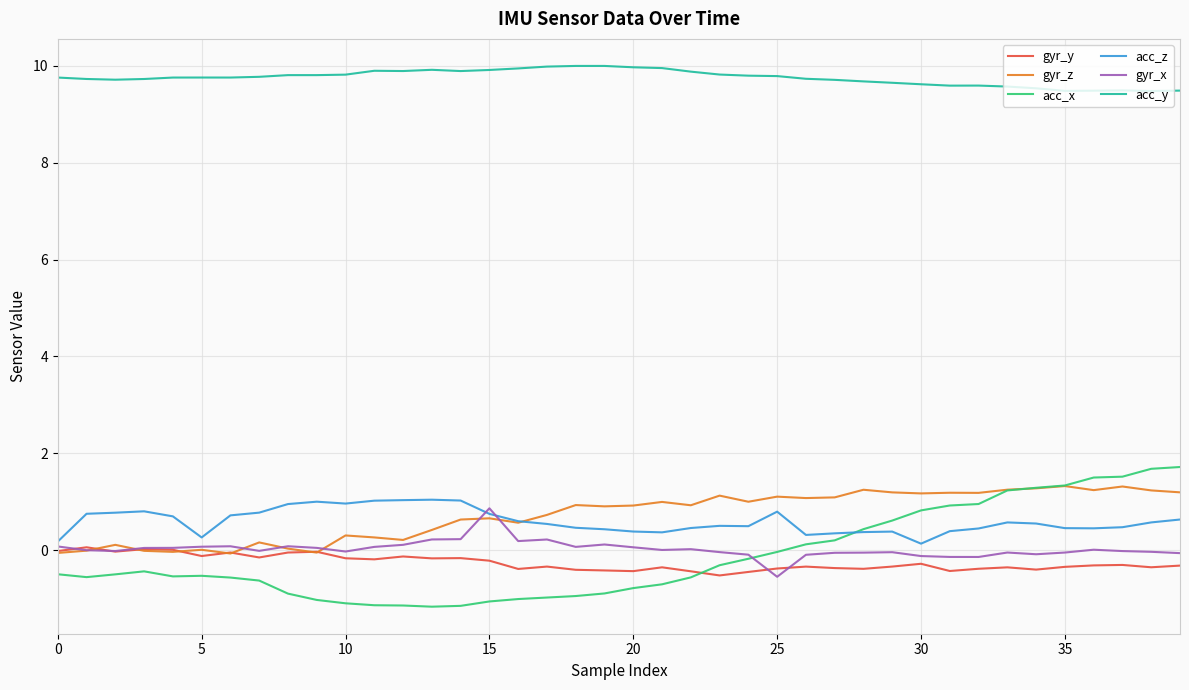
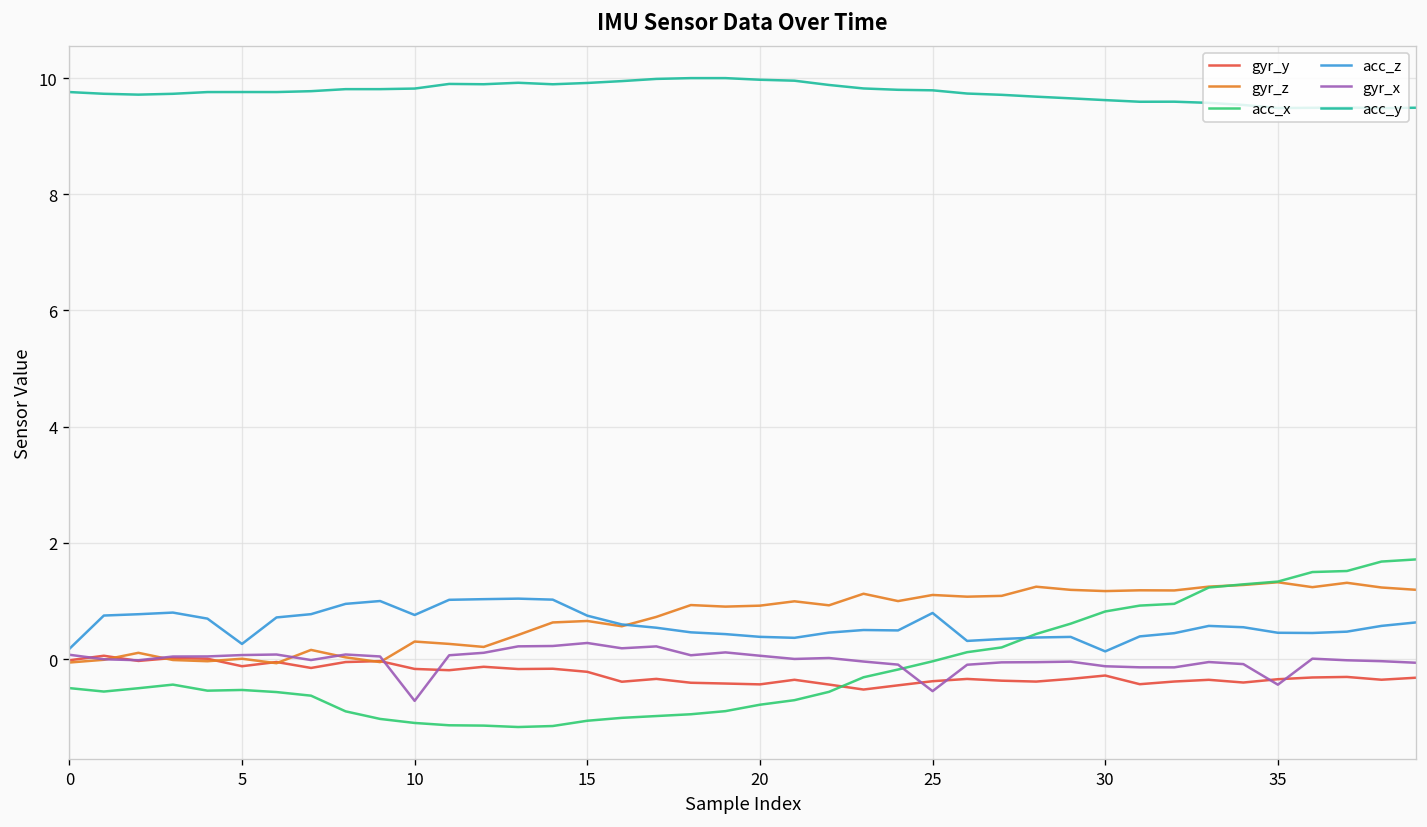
  {
    "acc_z": {
      "0": 0.2,
      "5": 0.3,
-     "10": 1.0,
+     "10": 0.8,
      "15": 0.7,
      "20": 0.4,
      "25": 0.8,
      "30": 0.1,
      "35": 0.5
    },
    "gyr_x": {
      "0": 0.1,
      "5": 0.1,
-     "10": 0.0,
-     "15": 0.9,
+     "10": -0.7,
+     "15": 0.3,
      "20": 0.1,
      "25": -0.6,
      "30": -0.1,
-     "35": -0.1
+     "35": -0.4
    }
  }
